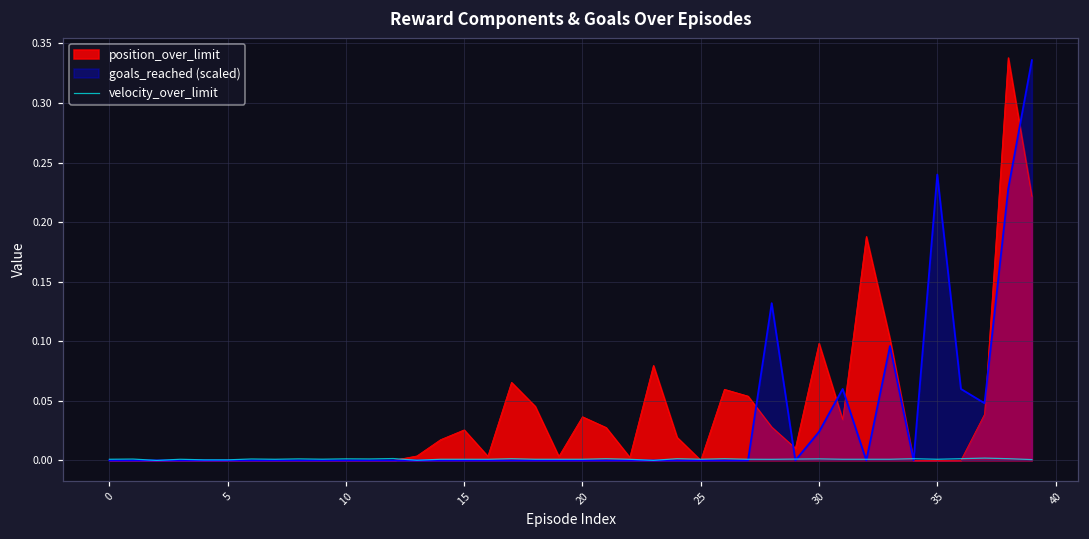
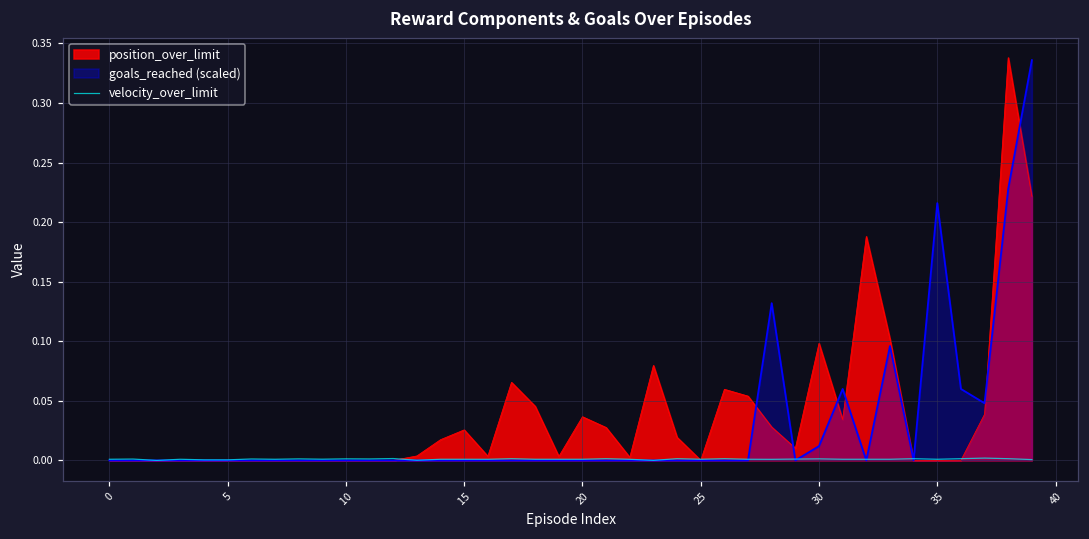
  {
    "position_over_limit": {
      "15": 0.026,
      "20": 0.037,
      "30": 0.098
    },
    "goals_reached (scaled)": {
-     "30": 0.024,
-     "35": 0.240
+     "30": 0.012,
+     "35": 0.216
    },
    "velocity_over_limit": {
      "30": 0.001
    }
  }
